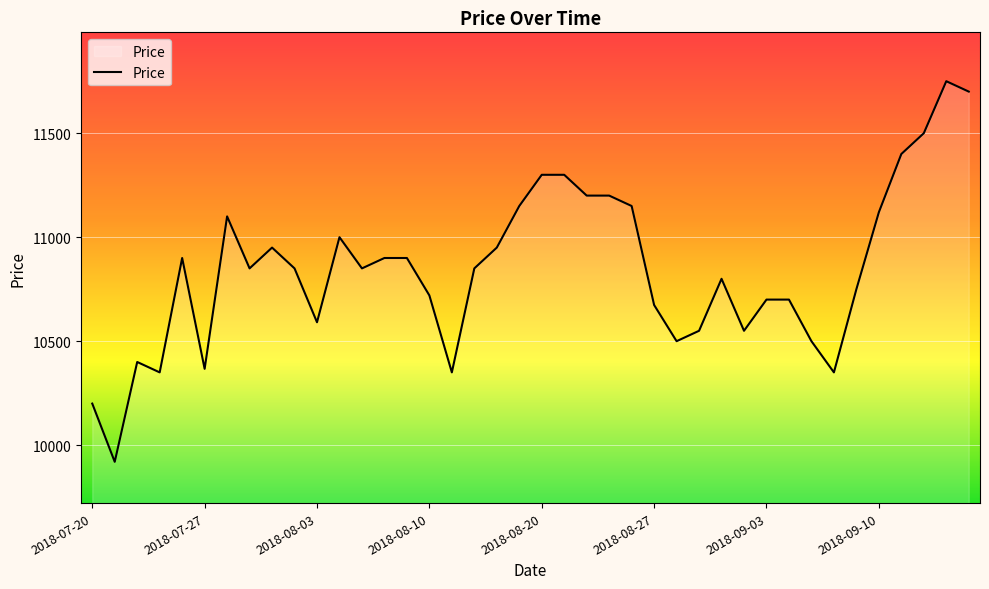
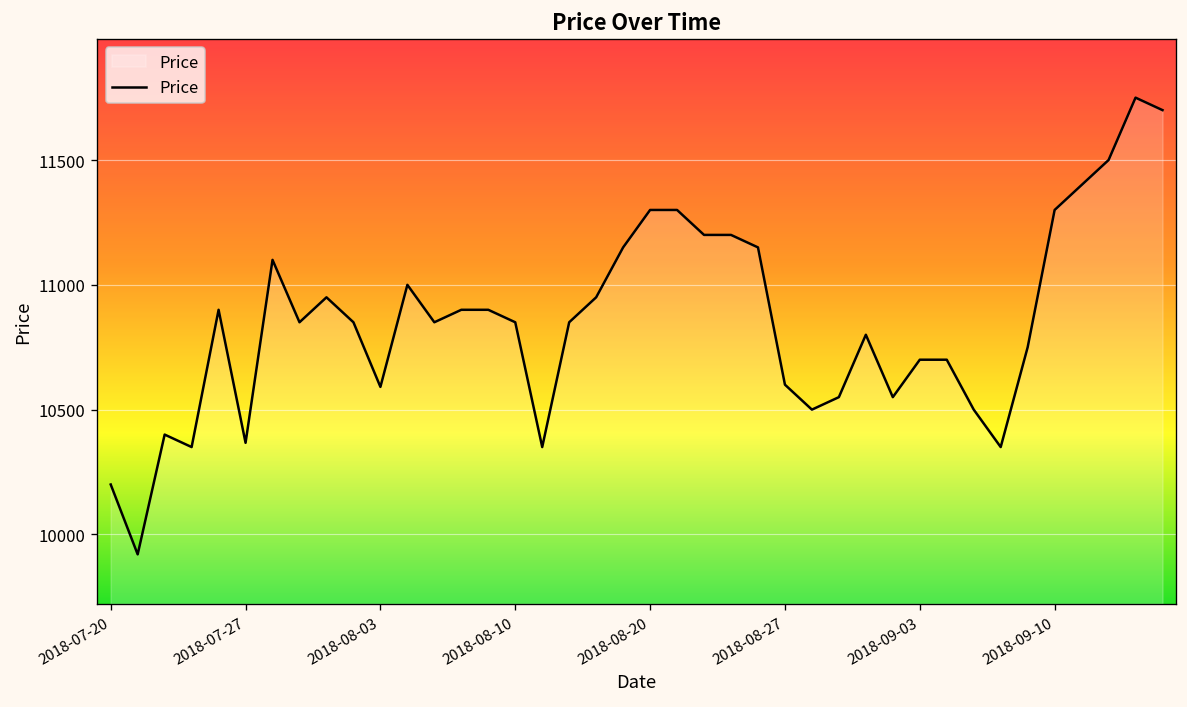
  {
    "2018-07-20": 10200,
    "2018-07-27": 10370,
    "2018-08-03": 10590,
-   "2018-08-10": 10720,
+   "2018-08-10": 10850,
    "2018-08-20": 11300,
-   "2018-08-27": 10670,
+   "2018-08-27": 10600,
    "2018-09-03": 10700,
-   "2018-09-10": 11120
+   "2018-09-10": 11300
  }
